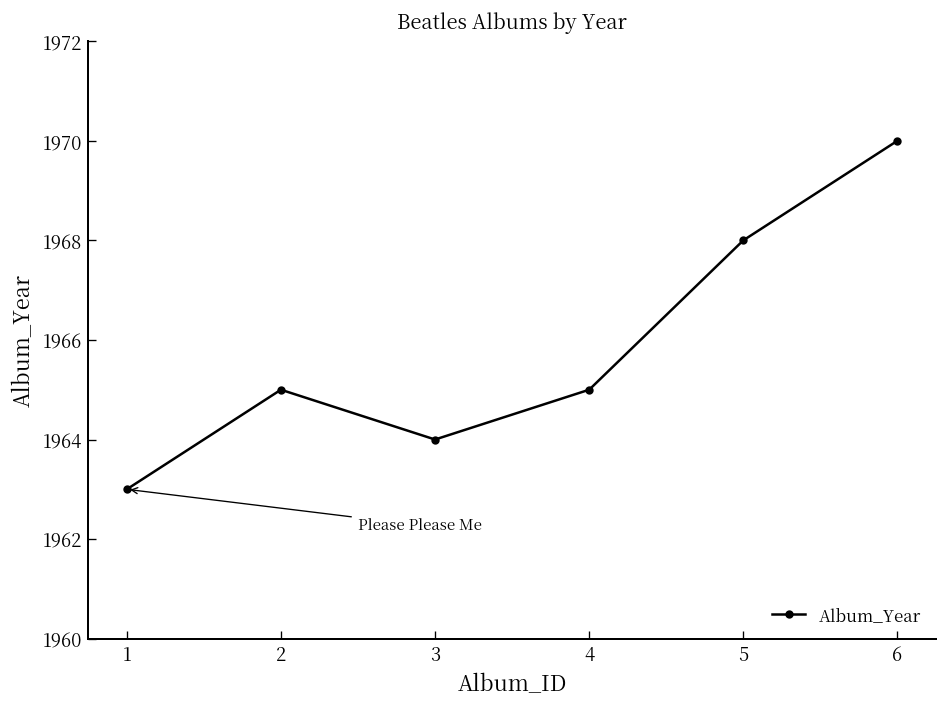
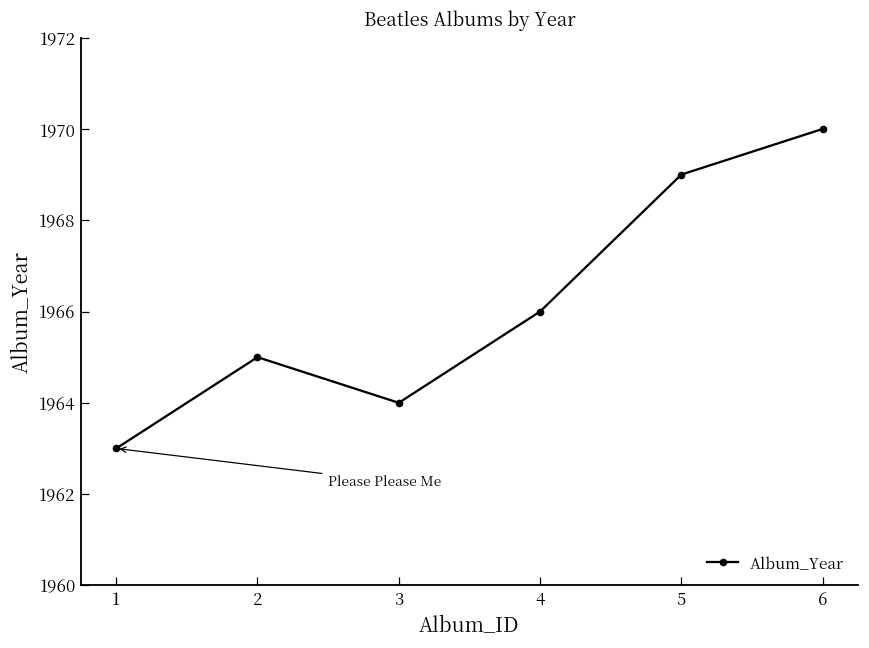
  {
    "1": 1963,
    "2": 1965,
    "3": 1964,
-   "4": 1965,
-   "5": 1968,
+   "4": 1966,
+   "5": 1969,
    "6": 1970
  }
